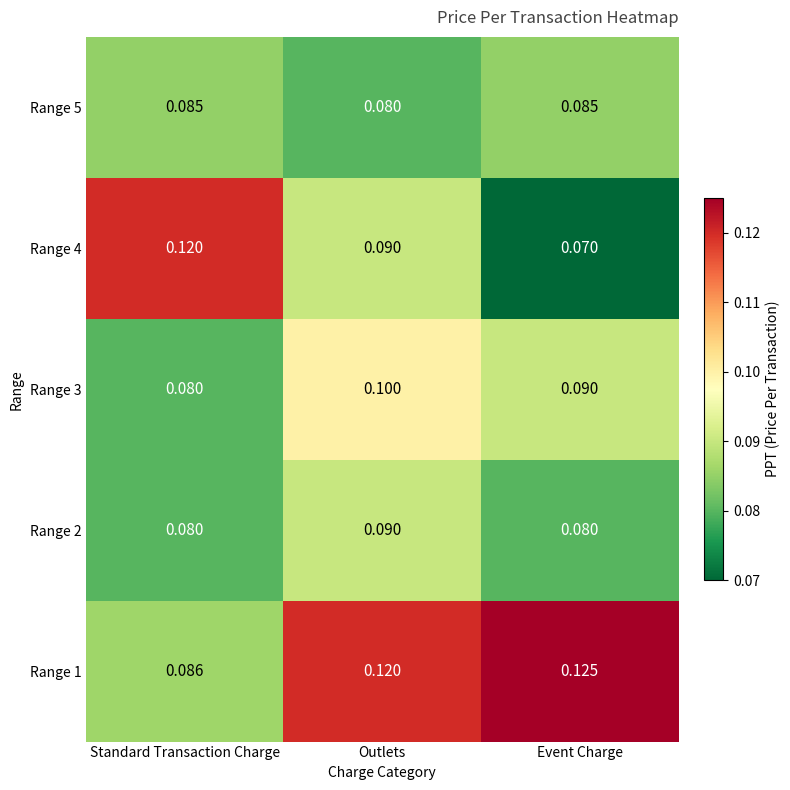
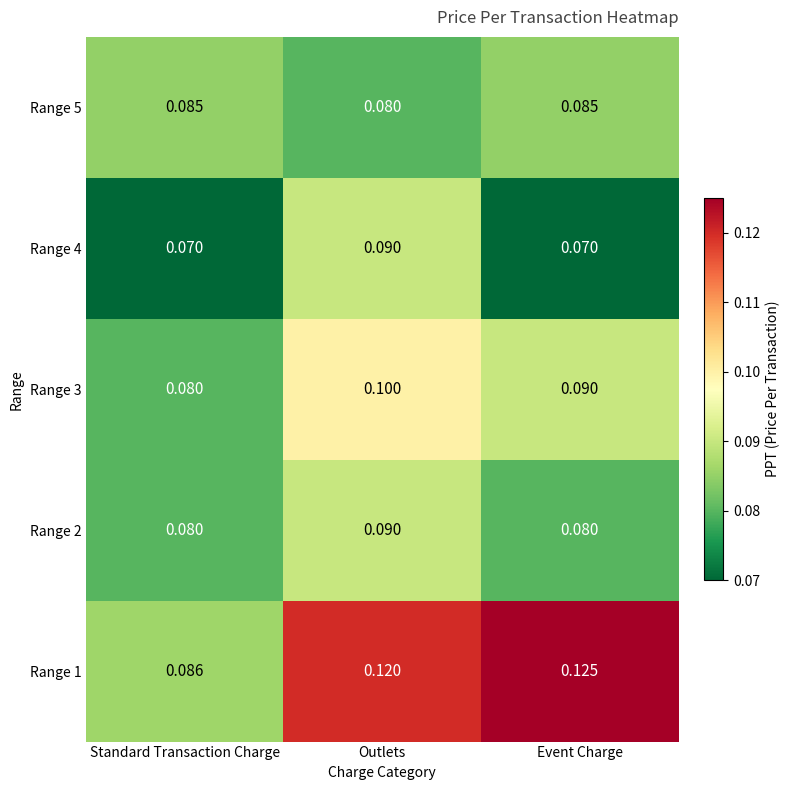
  {
    "Range 5": {
      "Standard Transaction Charge": 0.085,
      "Outlets": 0.080,
      "Event Charge": 0.085
    },
    "Range 4": {
-     "Standard Transaction Charge": 0.120,
+     "Standard Transaction Charge": 0.070,
      "Outlets": 0.090,
      "Event Charge": 0.070
    },
    "Range 3": {
      "Standard Transaction Charge": 0.080,
      "Outlets": 0.100,
      "Event Charge": 0.090
    },
    "Range 2": {
      "Standard Transaction Charge": 0.080,
      "Outlets": 0.090,
      "Event Charge": 0.080
    },
    "Range 1": {
      "Standard Transaction Charge": 0.086,
      "Outlets": 0.120,
      "Event Charge": 0.125
    }
  }
